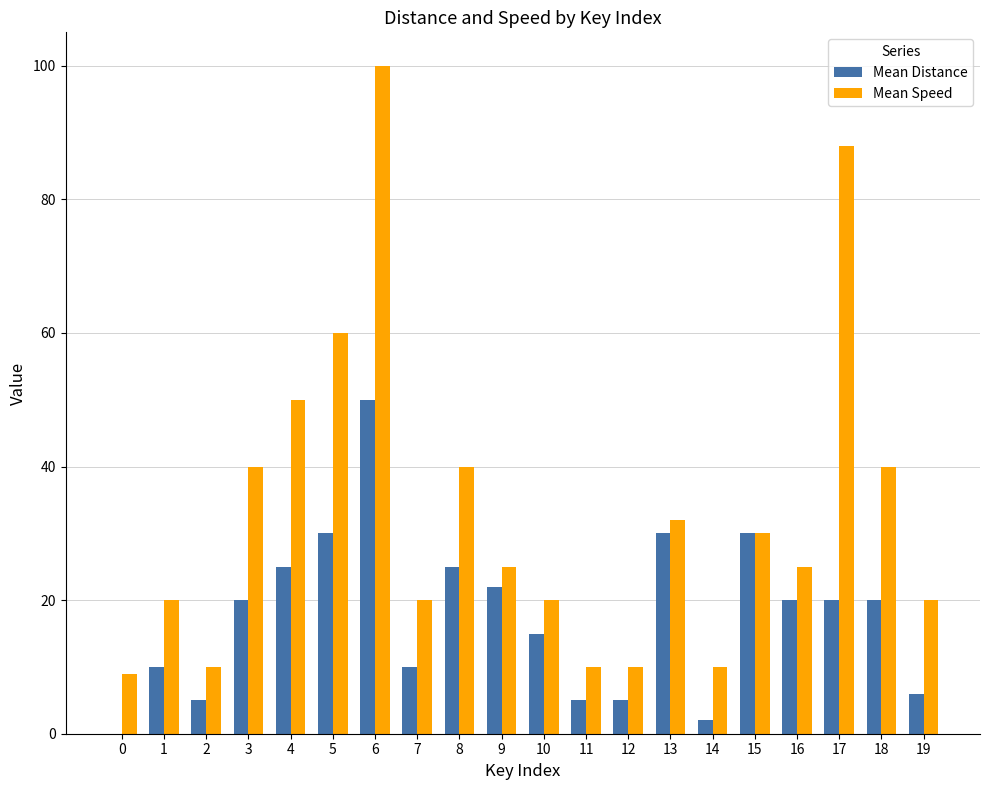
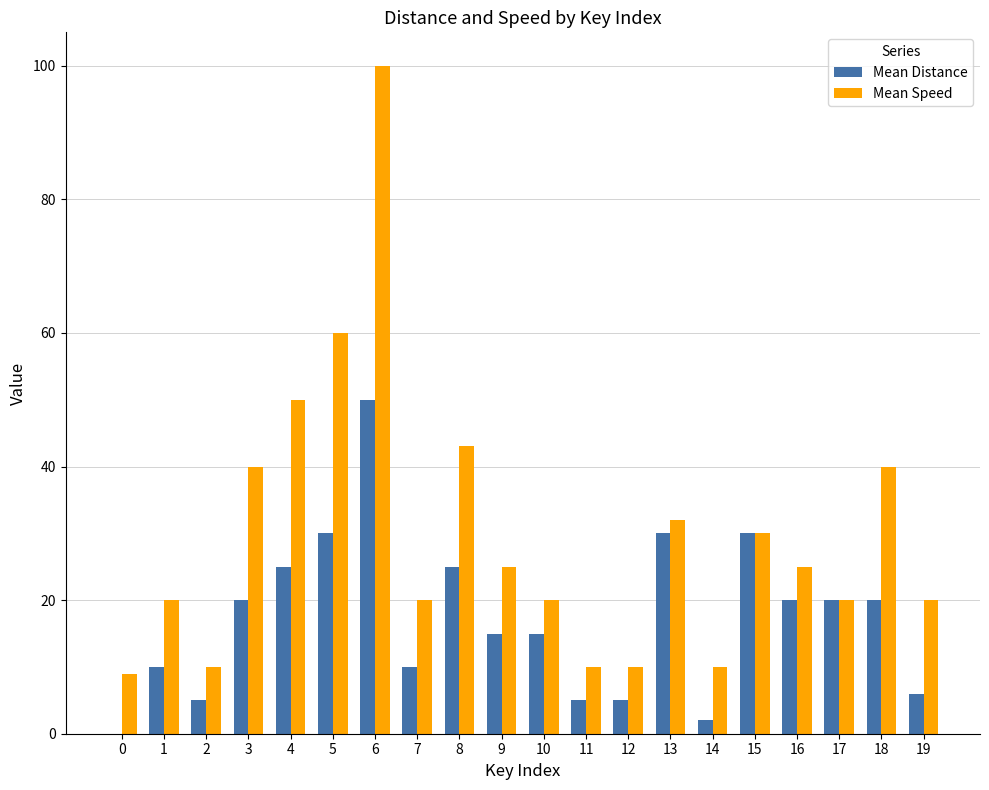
  {
    "Mean Distance": {
      "0": 0,
      "1": 10,
      "2": 5,
      "3": 20,
      "4": 25,
      "5": 30,
      "6": 50,
      "7": 10,
      "8": 25,
-     "9": 22,
+     "9": 15,
      "10": 15,
      "11": 5,
      "12": 5,
      "13": 30,
      "14": 2,
      "15": 30,
      "16": 20,
      "17": 20,
      "18": 20,
      "19": 6
    },
    "Mean Speed": {
      "0": 9,
      "1": 20,
      "2": 10,
      "3": 40,
      "4": 50,
      "5": 60,
      "6": 100,
      "7": 20,
-     "8": 40,
+     "8": 43,
      "9": 25,
      "10": 20,
      "11": 10,
      "12": 10,
      "13": 32,
      "14": 10,
      "15": 30,
      "16": 25,
-     "17": 88,
+     "17": 20,
      "18": 40,
      "19": 20
    }
  }
